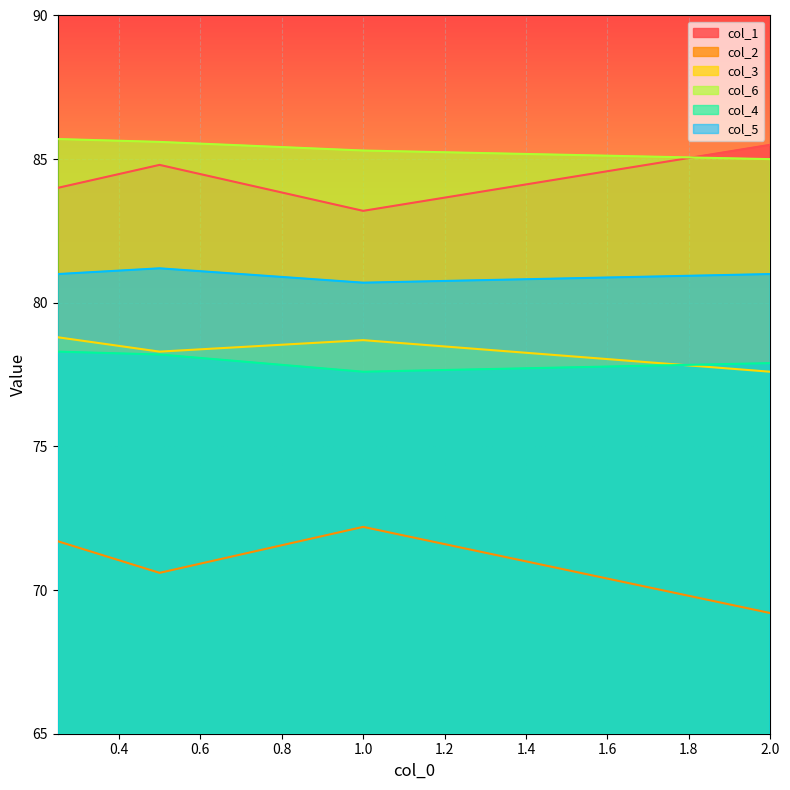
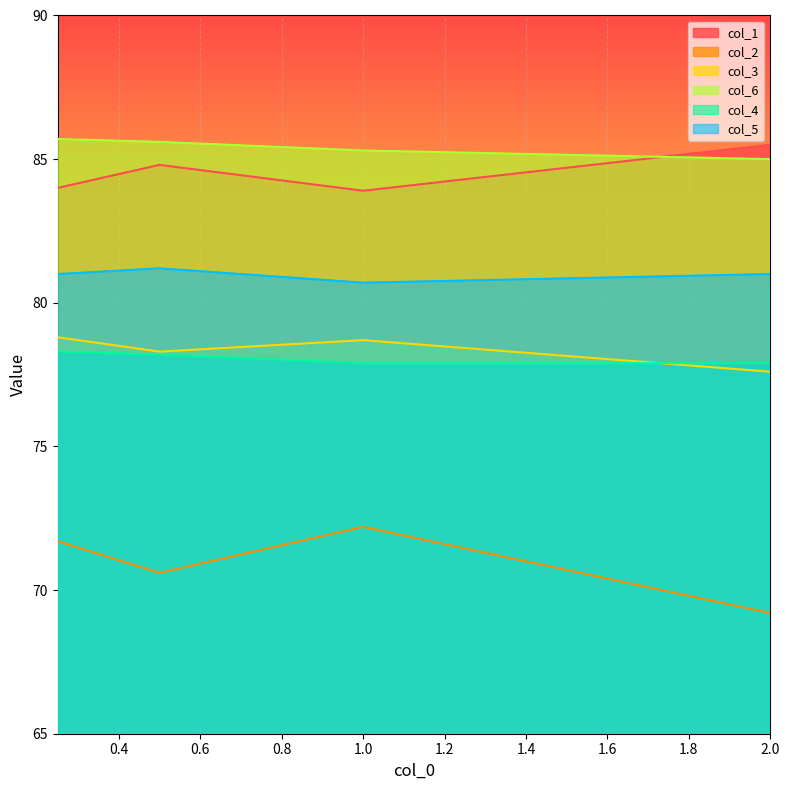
  {
    "col_1": {
-     "1.0": 83.2,
+     "1.0": 83.9,
      "2.0": 85.5
    },
    "col_2": {
      "1.0": 72.2,
      "2.0": 69.2
    },
    "col_3": {
      "1.0": 78.7,
      "2.0": 77.6
    },
    "col_6": {
      "1.0": 85.3,
      "2.0": 85.0
    },
    "col_4": {
-     "1.0": 77.6,
+     "1.0": 77.9,
      "2.0": 77.9
    },
    "col_5": {
      "1.0": 80.7,
      "2.0": 81.0
    }
  }
